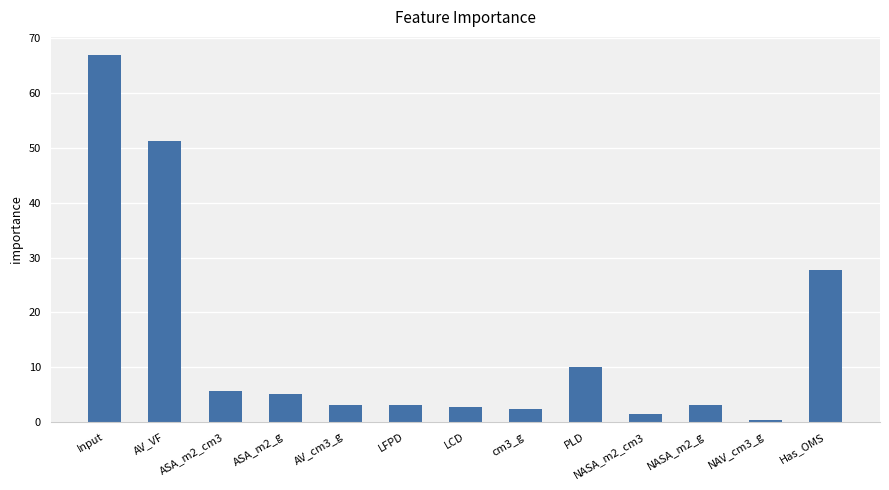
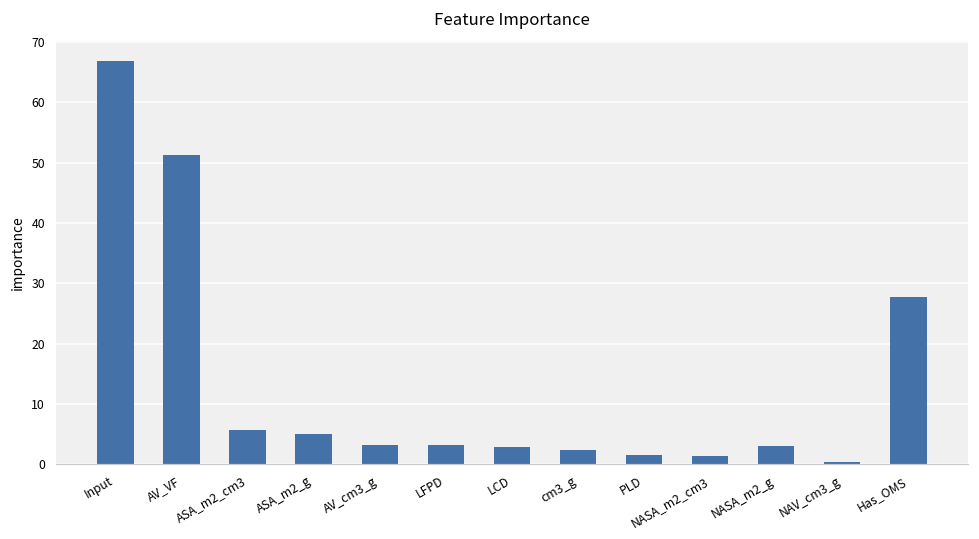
  {
    "Input": 67,
    "AV_VF": 51,
    "ASA_m2_cm3": 6,
    "ASA_m2_g": 5,
    "AV_cm3_g": 3,
    "LFPD": 3,
    "LCD": 3,
    "cm3_g": 2,
-   "PLD": 10,
+   "PLD": 1,
    "NASA_m2_cm3": 1,
    "NASA_m2_g": 3,
    "Has_OMS": 28
  }
